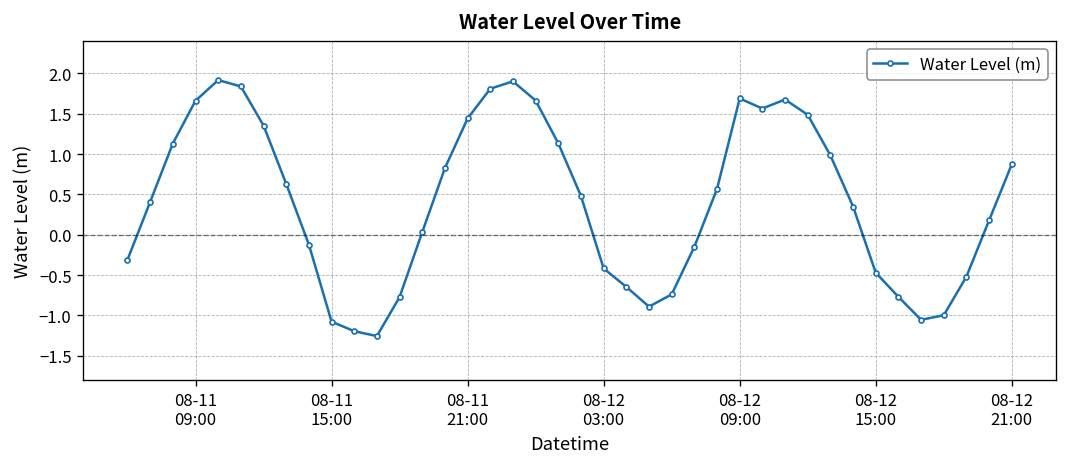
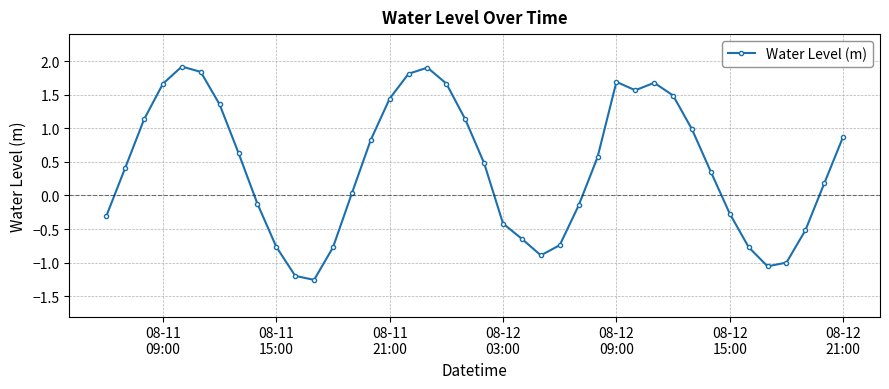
  {
    "08-11 09:00": 1.7,
-   "08-11 15:00": -1.1,
+   "08-11 15:00": -0.8,
    "08-11 21:00": 1.4,
    "08-12 03:00": -0.4,
    "08-12 09:00": 1.7,
-   "08-12 15:00": -0.5,
+   "08-12 15:00": -0.3,
    "08-12 21:00": 0.9
  }
